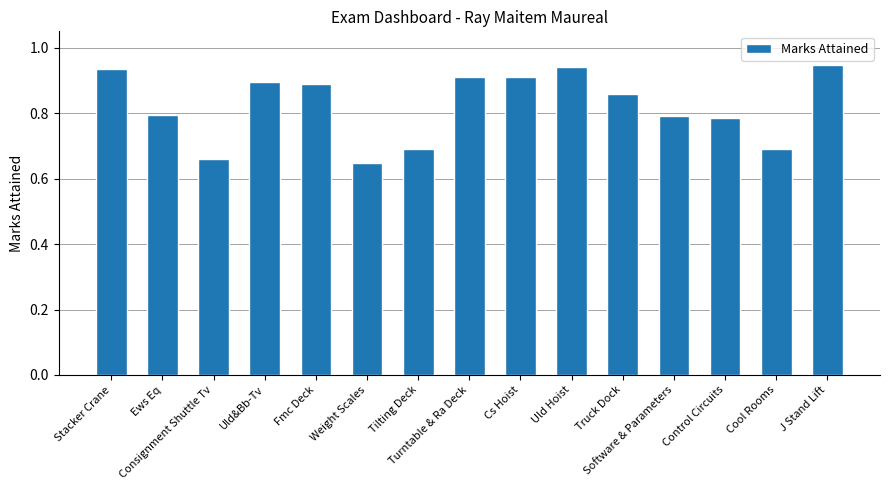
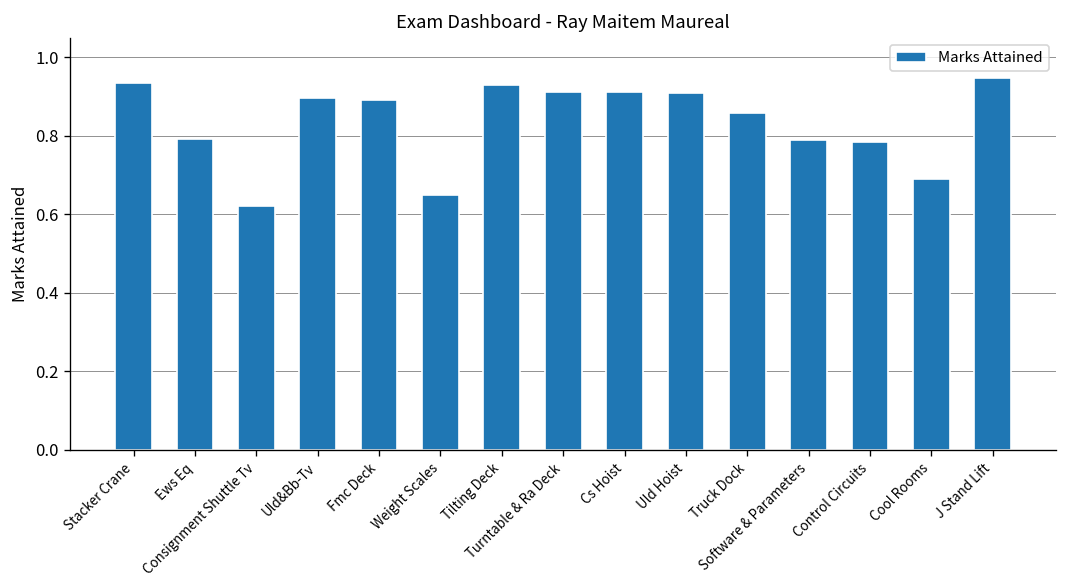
  {
    "Stacker Crane": 0.94,
    "Ews Eq": 0.79,
-   "Consignment Shuttle Tv": 0.66,
+   "Consignment Shuttle Tv": 0.62,
    "Uld&Bb-Tv": 0.90,
    "Fmc Deck": 0.89,
    "Weight Scales": 0.65,
-   "Tilting Deck": 0.69,
+   "Tilting Deck": 0.93,
    "Turntable & Ra Deck": 0.91,
    "Cs Hoist": 0.91,
-   "Uld Hoist": 0.94,
+   "Uld Hoist": 0.91,
    "Truck Dock": 0.86,
    "Software & Parameters": 0.79,
    "Control Circuits": 0.78,
    "Cool Rooms": 0.69,
    "J Stand Lift": 0.95
  }
